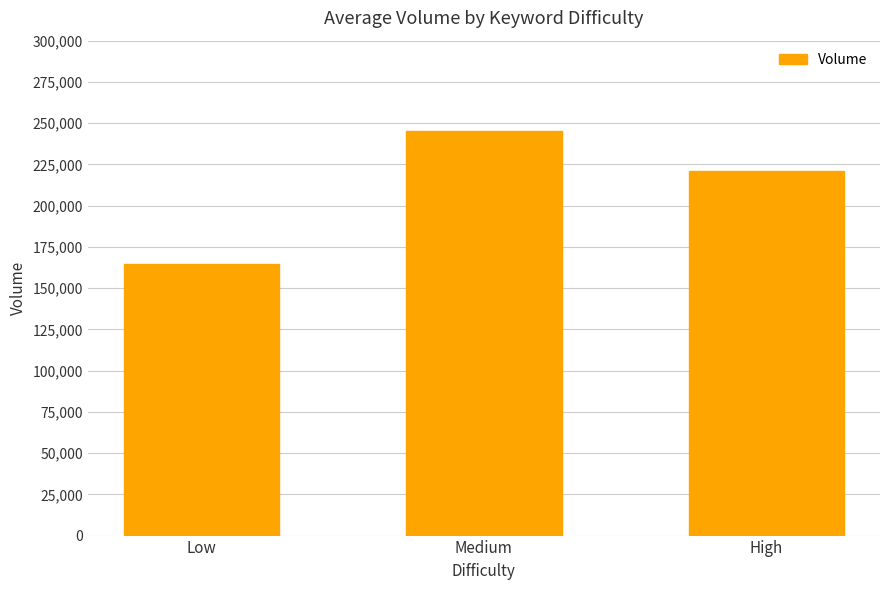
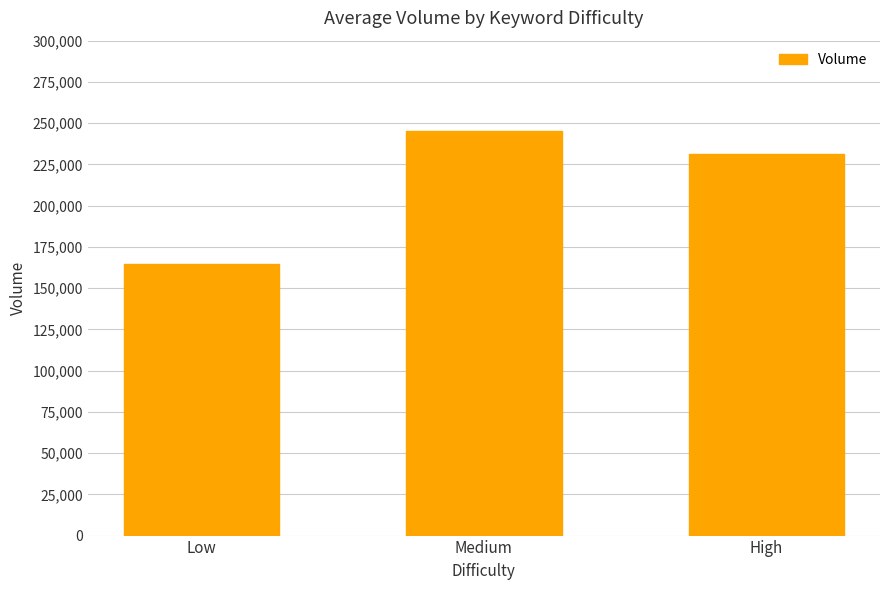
  {
    "Low": "164,000",
    "Medium": "245,000",
-   "High": "221,000"
+   "High": "231,000"
  }
